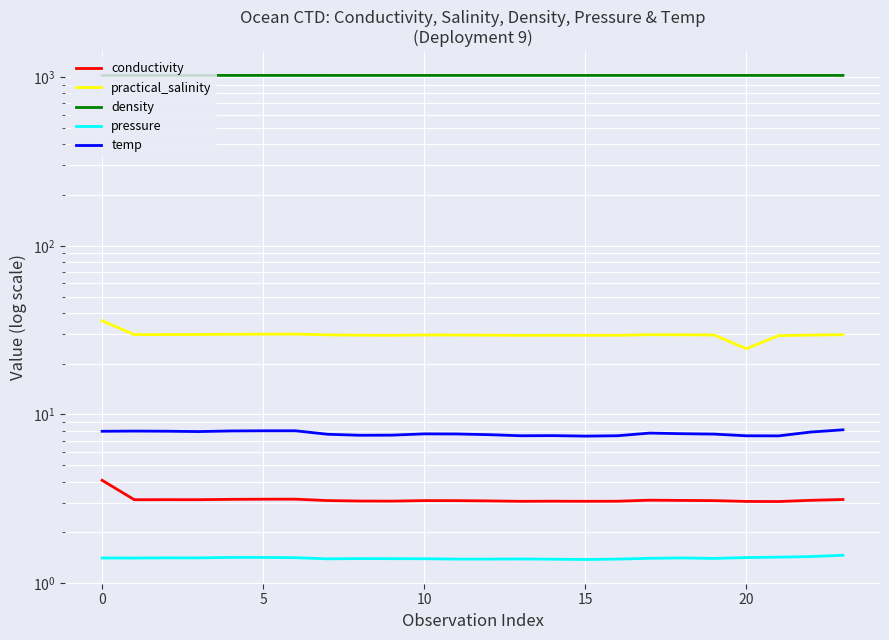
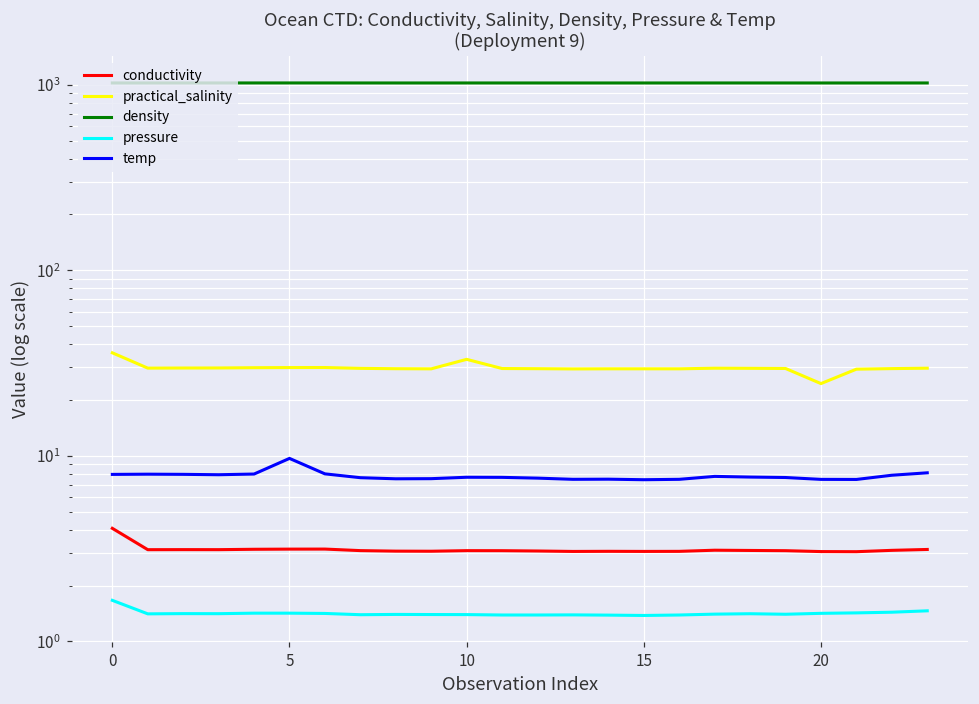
  {
    "conductivity": {
      "0": 4.1,
      "5": 3.1,
      "10": 3.1,
      "15": 3.1,
      "20": 3.0
    },
    "practical_salinity": {
      "0": 36,
      "5": 30,
-     "10": 30,
+     "10": 33,
      "15": 29,
      "20": 25
    },
    "density": {
      "5": 1000,
      "10": 1000,
      "15": 1000,
      "20": 1000
    },
    "pressure": {
-     "0": 1.4,
+     "0": 1.7,
      "5": 1.4,
      "10": 1.4,
      "15": 1.4,
      "20": 1.4
    },
    "temp": {
      "0": 8,
-     "5": 8,
+     "5": 10,
      "10": 8,
      "15": 7,
      "20": 7
    }
  }
